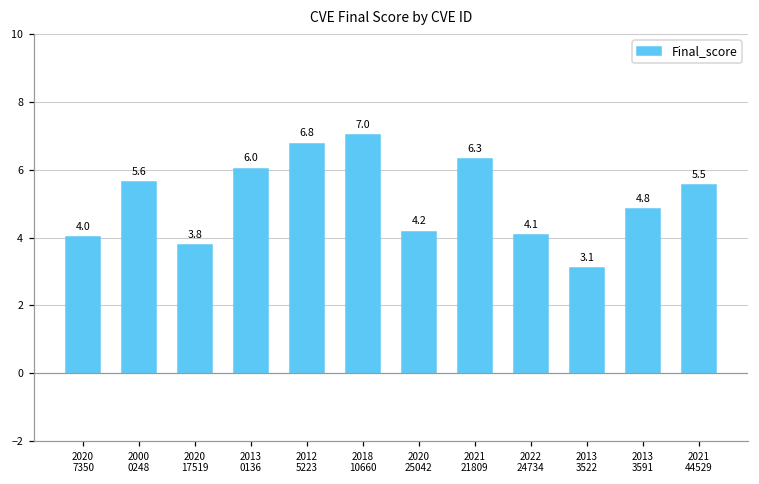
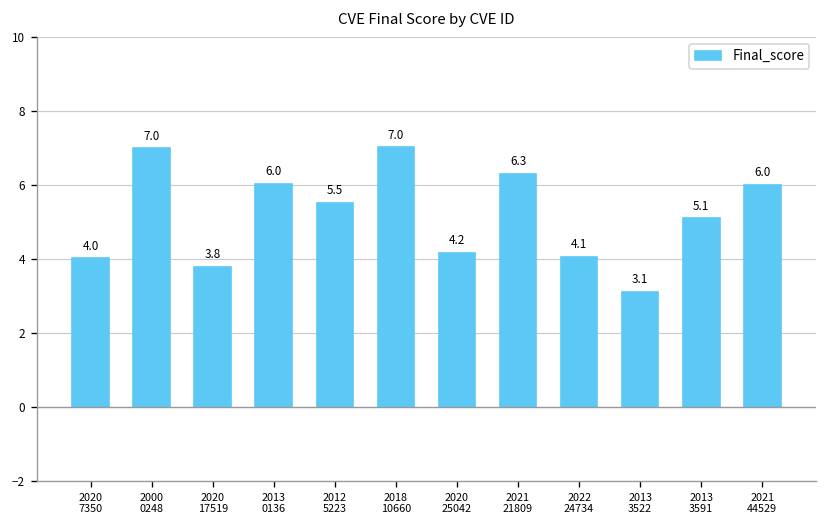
  {
    "2020 7350": 4.0,
-   "2000 0248": 5.6,
+   "2000 0248": 7.0,
    "2020 17519": 3.8,
    "2013 0136": 6.0,
-   "2012 5223": 6.8,
+   "2012 5223": 5.5,
    "2018 10660": 7.0,
    "2020 25042": 4.2,
    "2021 21809": 6.3,
    "2022 24734": 4.1,
    "2013 3522": 3.1,
-   "2013 3591": 4.8,
-   "2021 44529": 5.5
+   "2013 3591": 5.1,
+   "2021 44529": 6.0
  }
